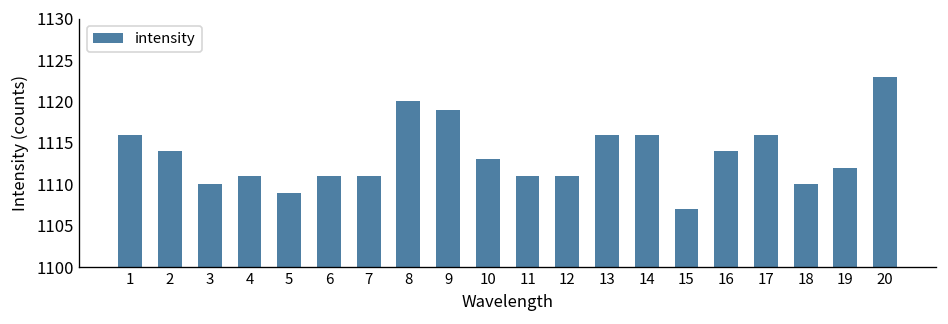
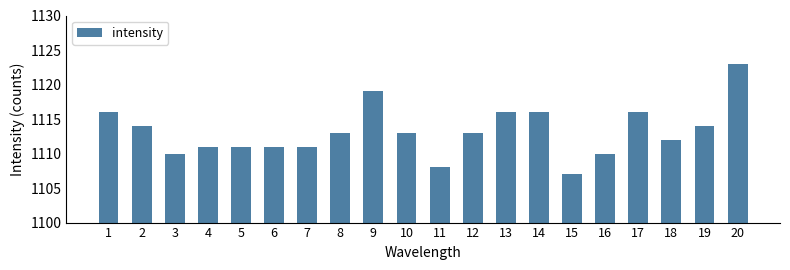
  {
    "1": 1116,
    "2": 1114,
    "3": 1110,
    "4": 1111,
-   "5": 1109,
+   "5": 1111,
    "6": 1111,
    "7": 1111,
-   "8": 1120,
+   "8": 1113,
    "9": 1119,
    "10": 1113,
-   "11": 1111,
-   "12": 1111,
+   "11": 1108,
+   "12": 1113,
    "13": 1116,
    "14": 1116,
    "15": 1107,
-   "16": 1114,
+   "16": 1110,
    "17": 1116,
-   "18": 1110,
-   "19": 1112,
+   "18": 1112,
+   "19": 1114,
    "20": 1123
  }
